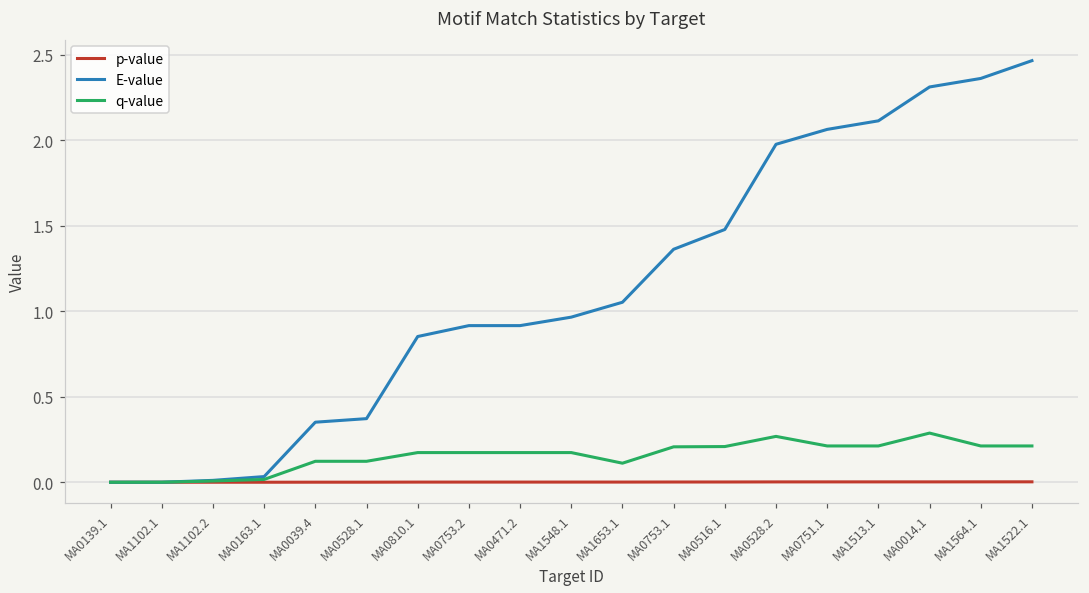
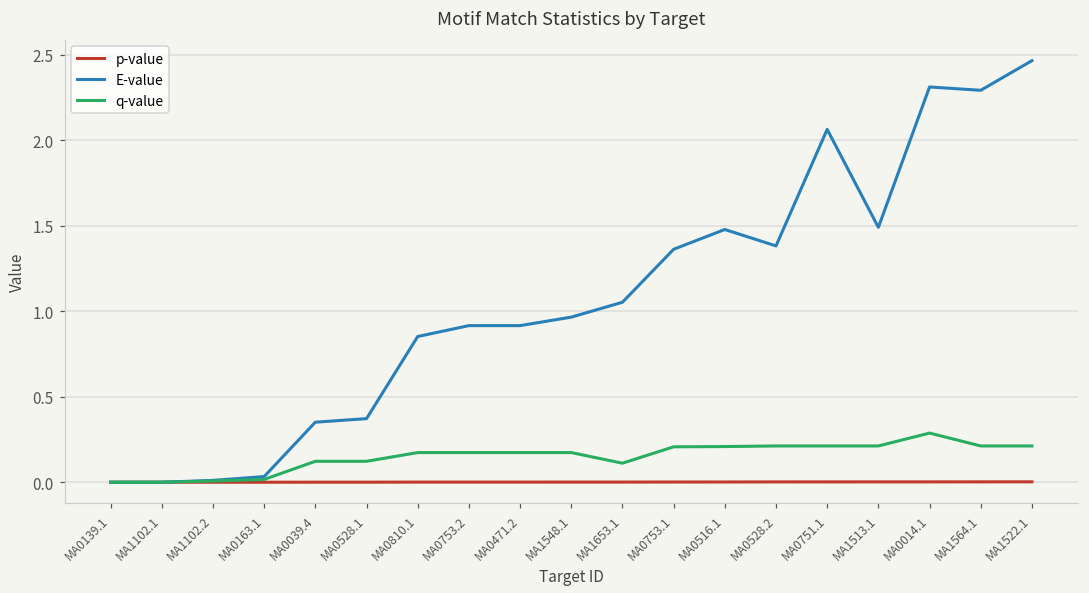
  {
    "p-value": {
      "MA0039.4": 0.00,
      "MA0528.1": 0.00,
      "MA0810.1": 0.00,
      "MA0753.2": 0.00,
      "MA0471.2": 0.00,
      "MA1548.1": 0.00,
      "MA1653.1": 0.00,
      "MA0753.1": 0.00,
      "MA0516.1": 0.00,
      "MA0528.2": 0.00,
      "MA0751.1": 0.00,
      "MA1513.1": 0.00,
      "MA0014.1": 0.00,
      "MA1564.1": 0.00,
      "MA1522.1": 0.00
    },
    "E-value": {
      "MA0163.1": 0.03,
      "MA0039.4": 0.35,
      "MA0528.1": 0.37,
      "MA0810.1": 0.85,
      "MA0753.2": 0.92,
      "MA0471.2": 0.92,
      "MA1548.1": 0.97,
      "MA1653.1": 1.05,
      "MA0753.1": 1.36,
      "MA0516.1": 1.48,
-     "MA0528.2": 1.98,
+     "MA0528.2": 1.38,
      "MA0751.1": 2.06,
-     "MA1513.1": 2.11,
+     "MA1513.1": 1.49,
      "MA0014.1": 2.31,
-     "MA1564.1": 2.36,
+     "MA1564.1": 2.29,
      "MA1522.1": 2.46
    },
    "q-value": {
      "MA0039.4": 0.12,
      "MA0528.1": 0.12,
      "MA0810.1": 0.17,
      "MA0753.2": 0.17,
      "MA0471.2": 0.17,
      "MA1548.1": 0.17,
      "MA1653.1": 0.11,
      "MA0753.1": 0.21,
      "MA0516.1": 0.21,
-     "MA0528.2": 0.27,
+     "MA0528.2": 0.21,
      "MA0751.1": 0.21,
      "MA1513.1": 0.21,
      "MA0014.1": 0.29,
      "MA1564.1": 0.21,
      "MA1522.1": 0.21
    }
  }
